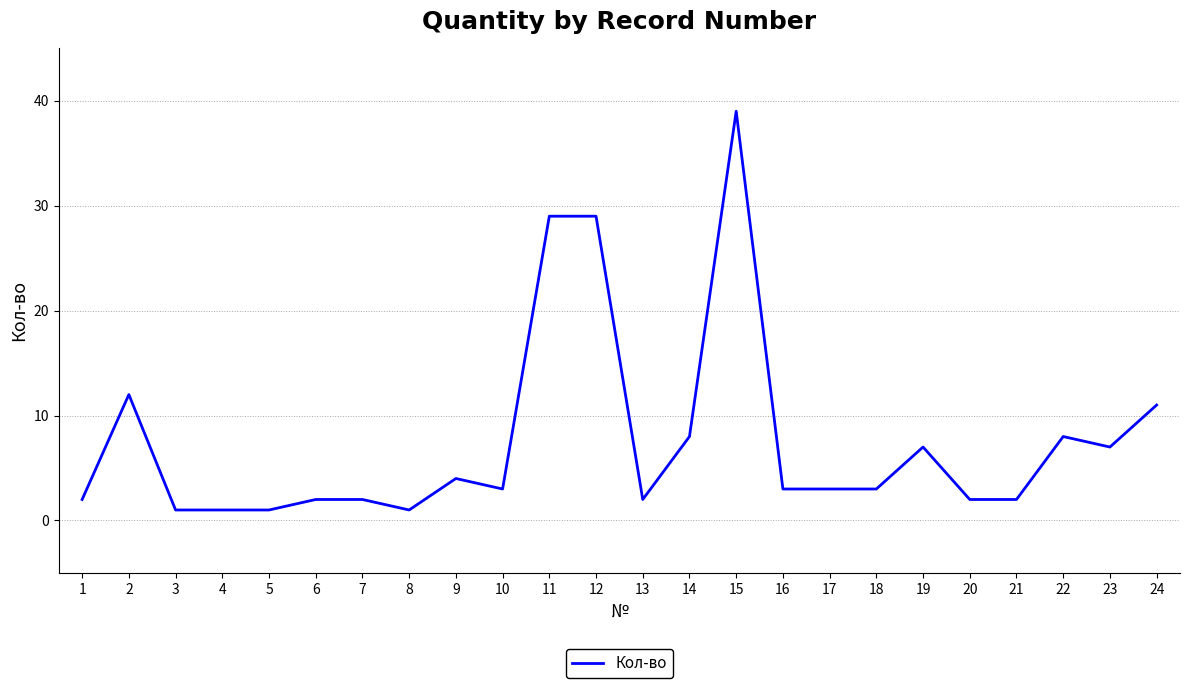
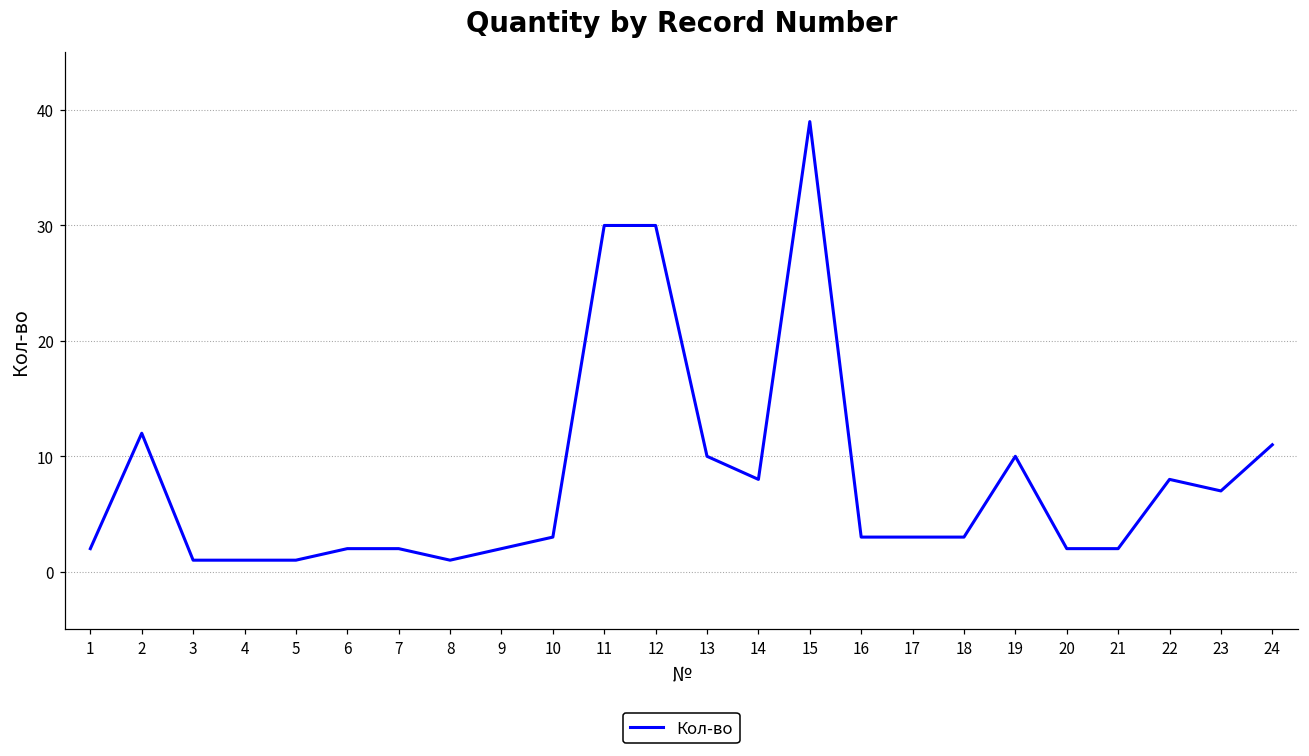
  {
    "1": 2,
    "2": 12,
    "3": 1,
    "4": 1,
    "5": 1,
    "6": 2,
    "7": 2,
    "8": 1,
-   "9": 4,
+   "9": 2,
    "10": 3,
-   "11": 29,
-   "12": 29,
-   "13": 2,
+   "11": 30,
+   "12": 30,
+   "13": 10,
    "14": 8,
    "15": 39,
    "16": 3,
    "17": 3,
    "18": 3,
-   "19": 7,
+   "19": 10,
    "20": 2,
    "21": 2,
    "22": 8,
    "23": 7,
    "24": 11
  }
